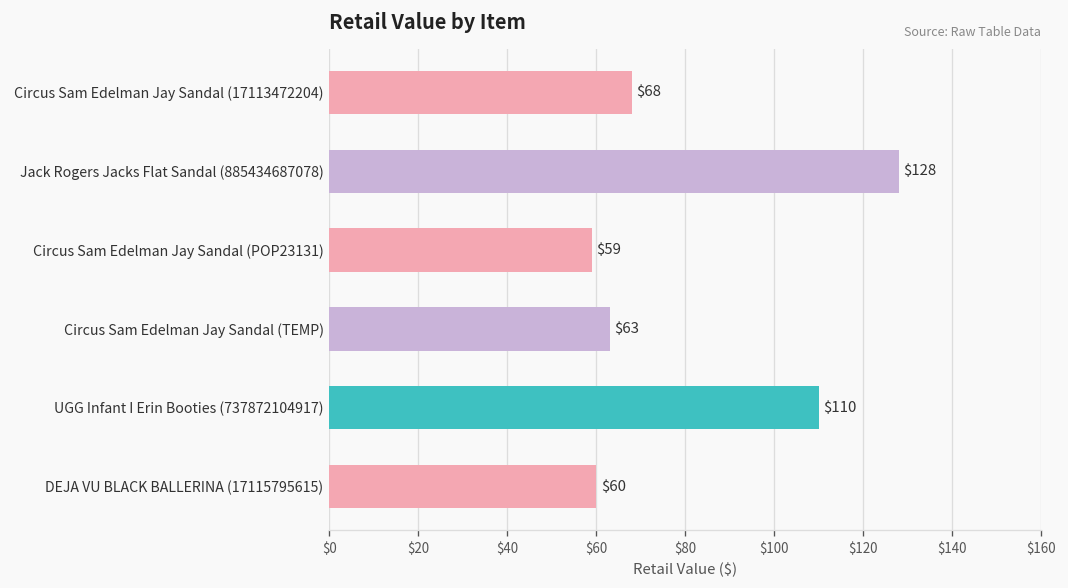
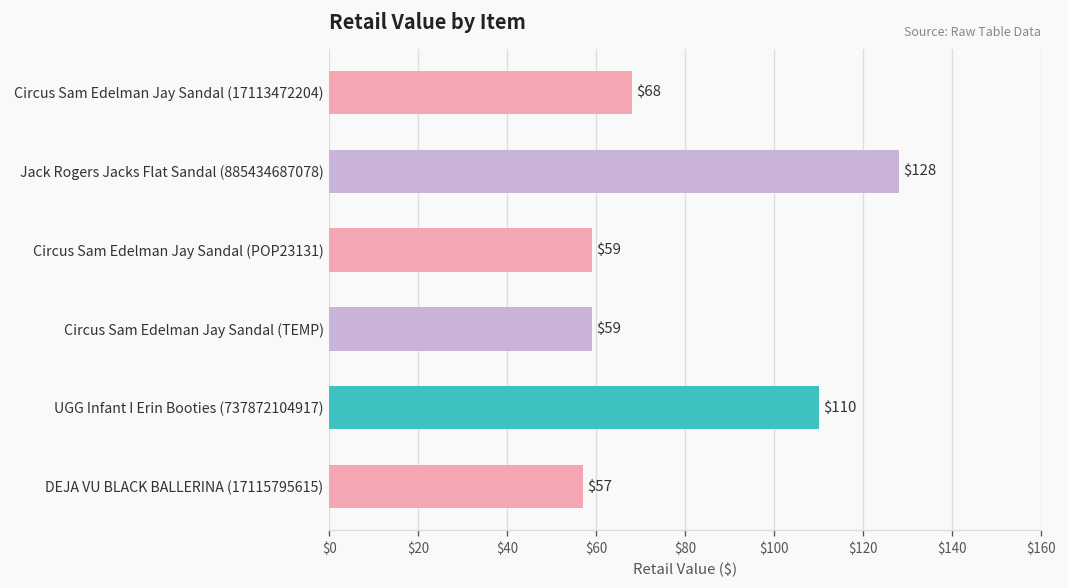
  {
    "Circus Sam Edelman Jay Sandal (17113472204)": "$68",
    "Jack Rogers Jacks Flat Sandal (885434687078)": "$128",
    "Circus Sam Edelman Jay Sandal (POP23131)": "$59",
-   "Circus Sam Edelman Jay Sandal (TEMP)": "$63",
+   "Circus Sam Edelman Jay Sandal (TEMP)": "$59",
    "UGG Infant I Erin Booties (737872104917)": "$110",
-   "DEJA VU BLACK BALLERINA (17115795615)": "$60"
+   "DEJA VU BLACK BALLERINA (17115795615)": "$57"
  }
